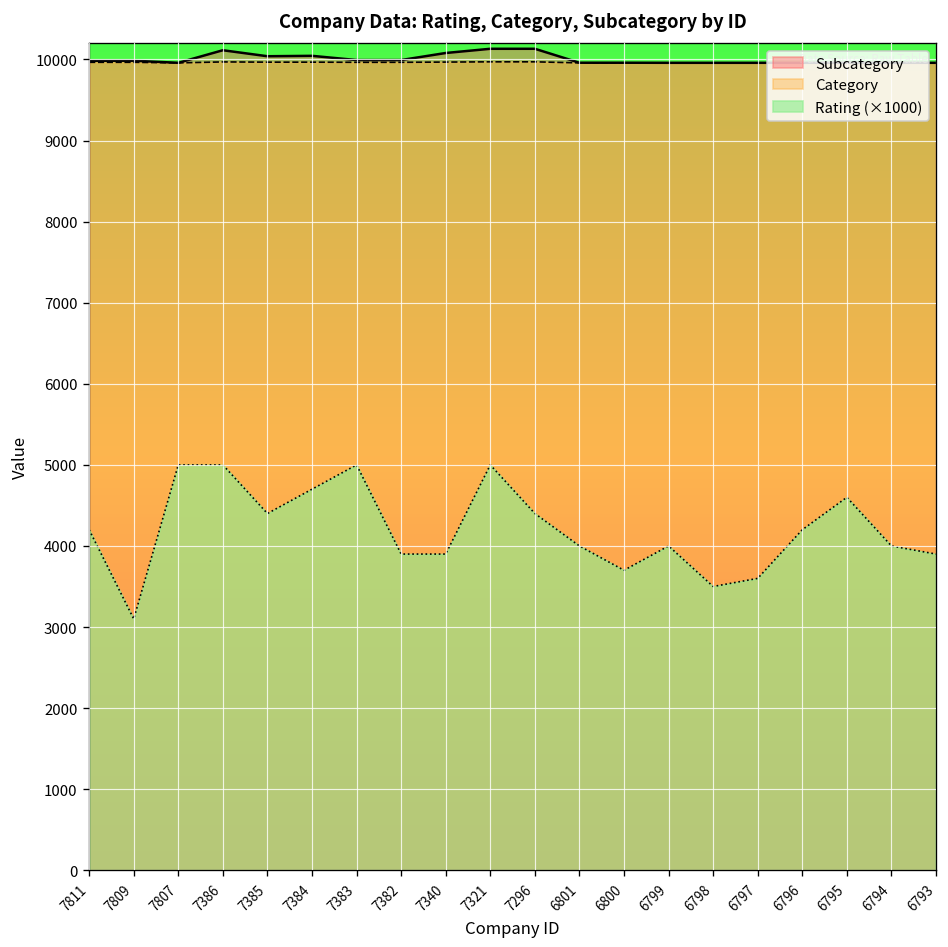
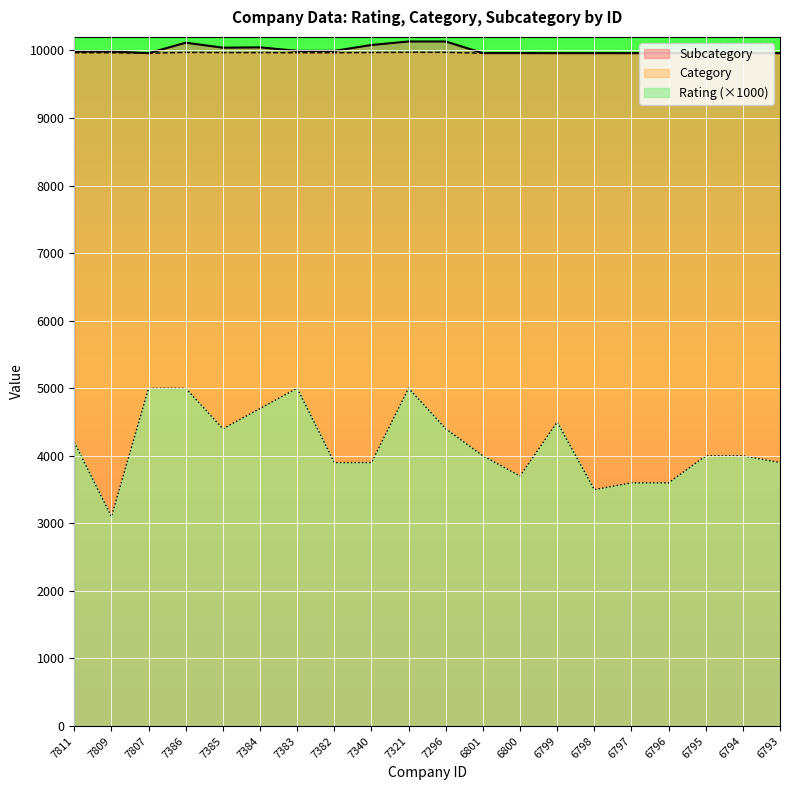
  {
    "Rating (×1000)": {
      "7811": 4200,
      "7809": 3100,
      "7807": 5000,
      "7386": 5000,
      "7385": 4400,
      "7384": 4700,
      "7383": 5000,
      "7382": 3900,
      "7340": 3900,
      "7321": 5000,
      "7296": 4400,
      "6801": 4000,
      "6800": 3700,
-     "6799": 4000,
+     "6799": 4500,
      "6798": 3500,
      "6797": 3600,
-     "6796": 4200,
-     "6795": 4600,
+     "6796": 3600,
+     "6795": 4000,
      "6794": 4000,
      "6793": 3900
    }
  }
